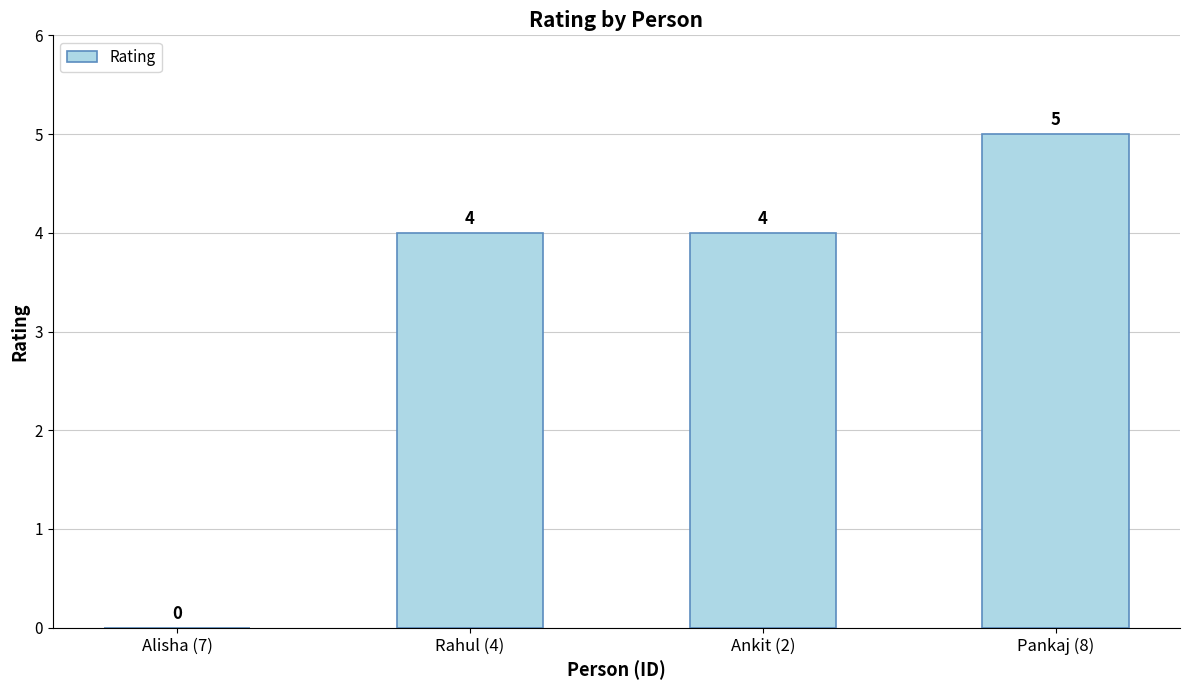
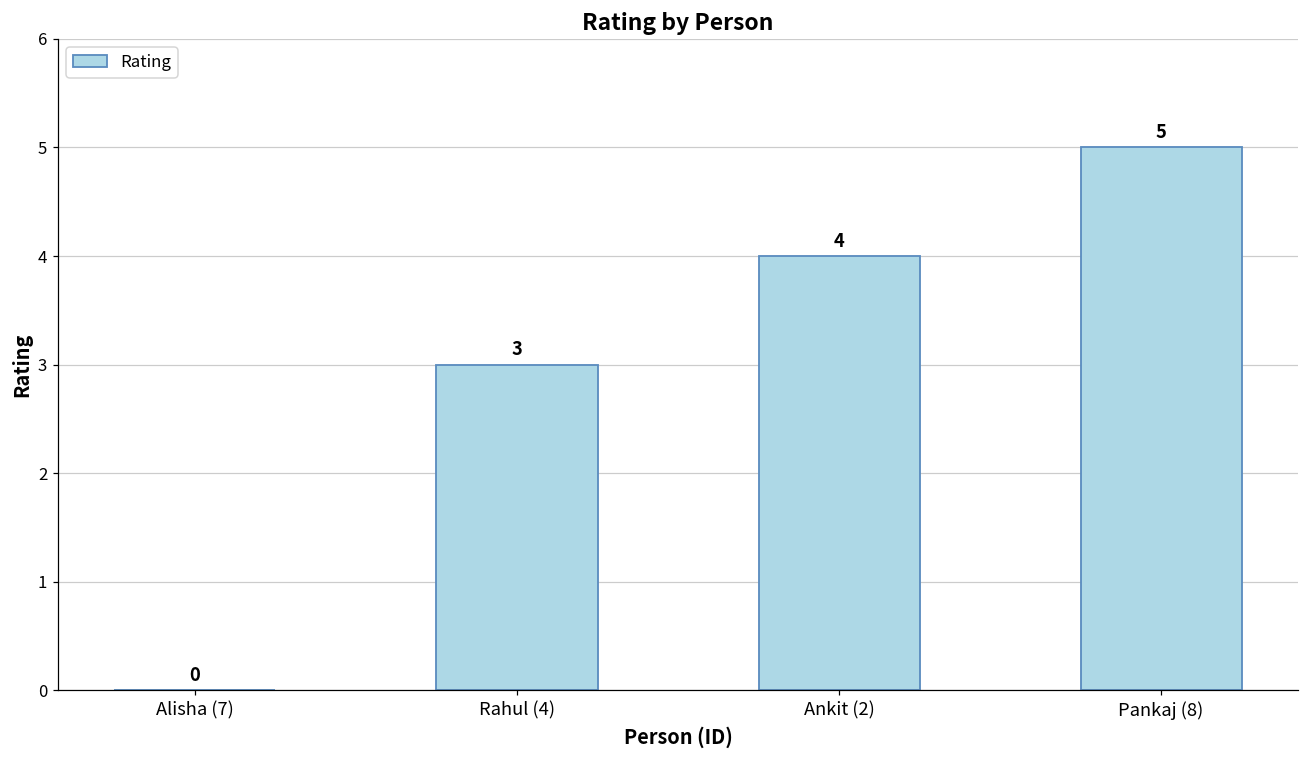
  {
    "Alisha (7)": 0,
-   "Rahul (4)": 4,
+   "Rahul (4)": 3,
    "Ankit (2)": 4,
    "Pankaj (8)": 5
  }
